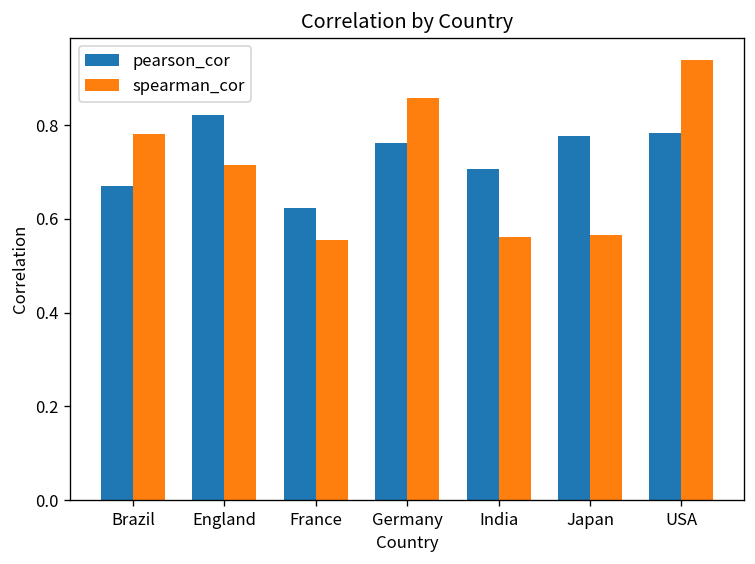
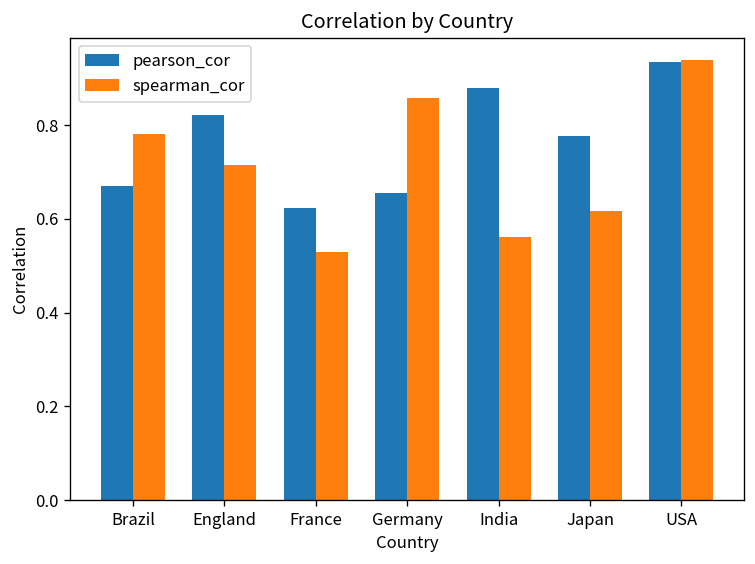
  {
    "pearson_cor": {
      "Brazil": 0.67,
      "England": 0.82,
      "France": 0.62,
-     "Germany": 0.76,
-     "India": 0.71,
+     "Germany": 0.65,
+     "India": 0.88,
      "Japan": 0.78,
-     "USA": 0.78
+     "USA": 0.93
    },
    "spearman_cor": {
      "Brazil": 0.78,
      "England": 0.71,
-     "France": 0.55,
+     "France": 0.53,
      "Germany": 0.86,
      "India": 0.56,
-     "Japan": 0.57,
+     "Japan": 0.62,
      "USA": 0.94
    }
  }
